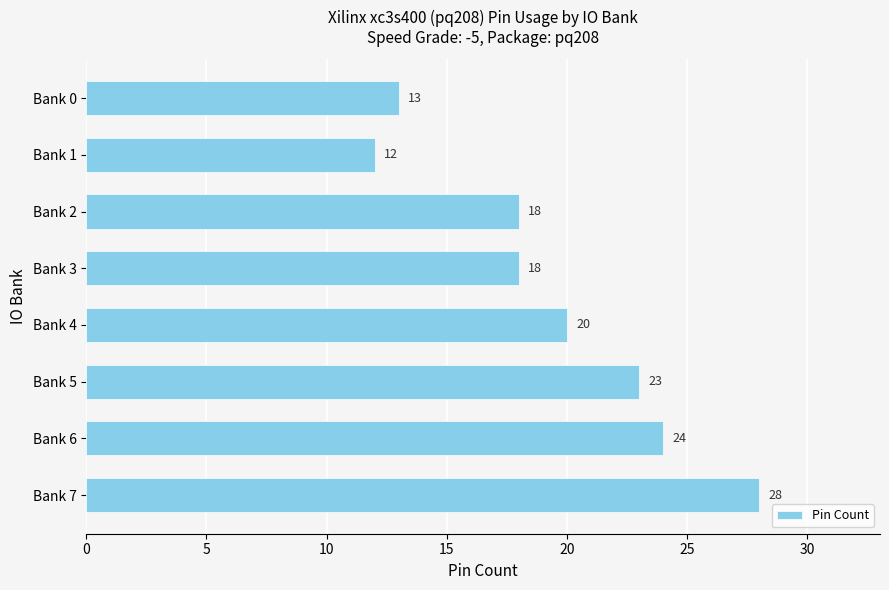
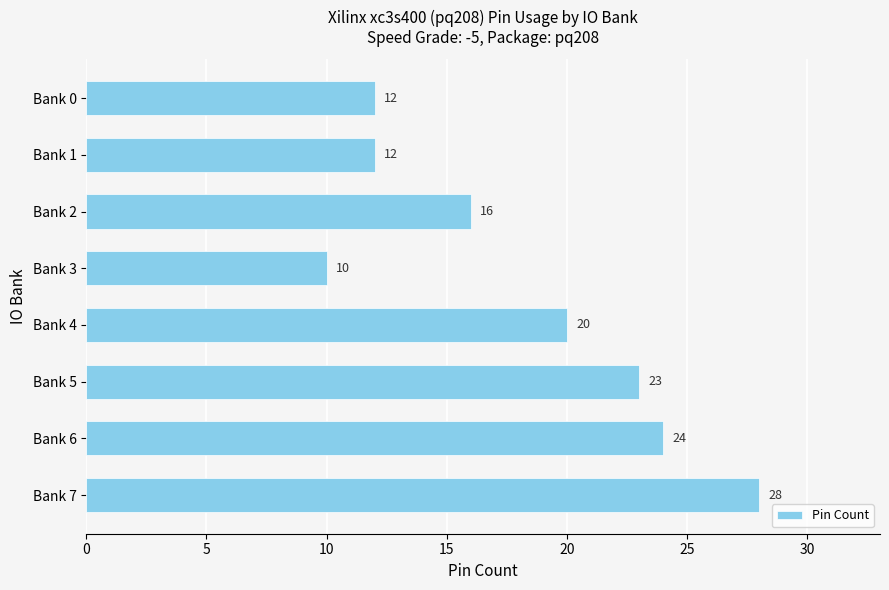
  {
-   "Bank 0": 13,
+   "Bank 0": 12,
    "Bank 1": 12,
-   "Bank 2": 18,
-   "Bank 3": 18,
+   "Bank 2": 16,
+   "Bank 3": 10,
    "Bank 4": 20,
    "Bank 5": 23,
    "Bank 6": 24,
    "Bank 7": 28
  }
